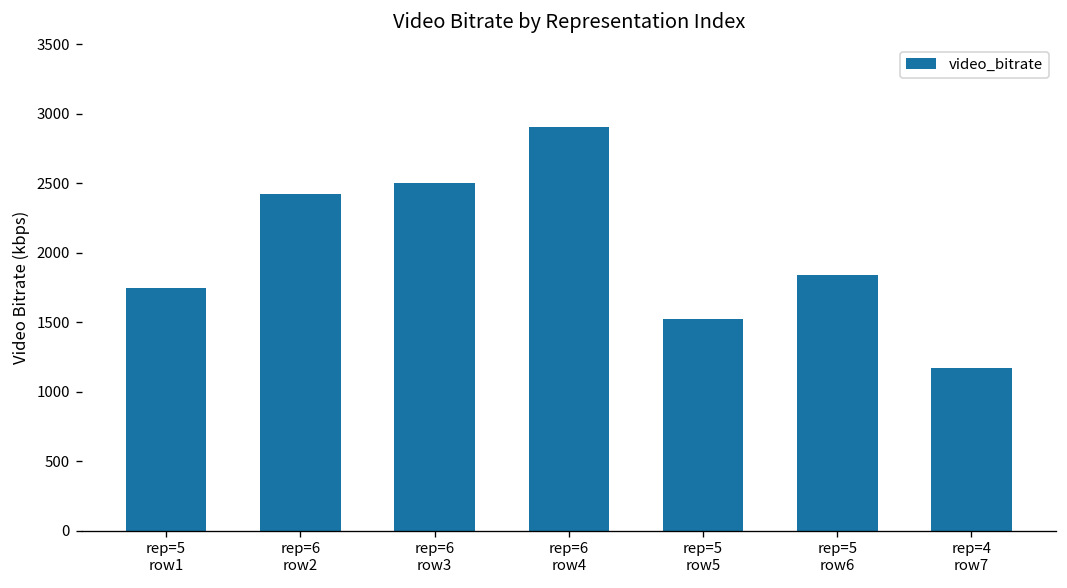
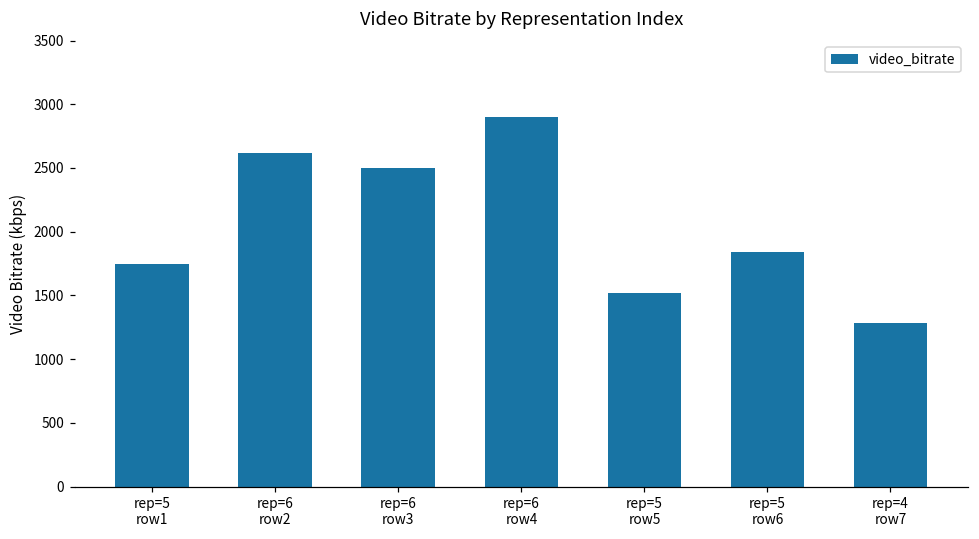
  {
    "rep=5 row1": 1750,
-   "rep=6 row2": 2420,
+   "rep=6 row2": 2620,
    "rep=6 row3": 2500,
    "rep=6 row4": 2900,
    "rep=5 row5": 1520,
    "rep=5 row6": 1840,
-   "rep=4 row7": 1170
+   "rep=4 row7": 1290
  }
